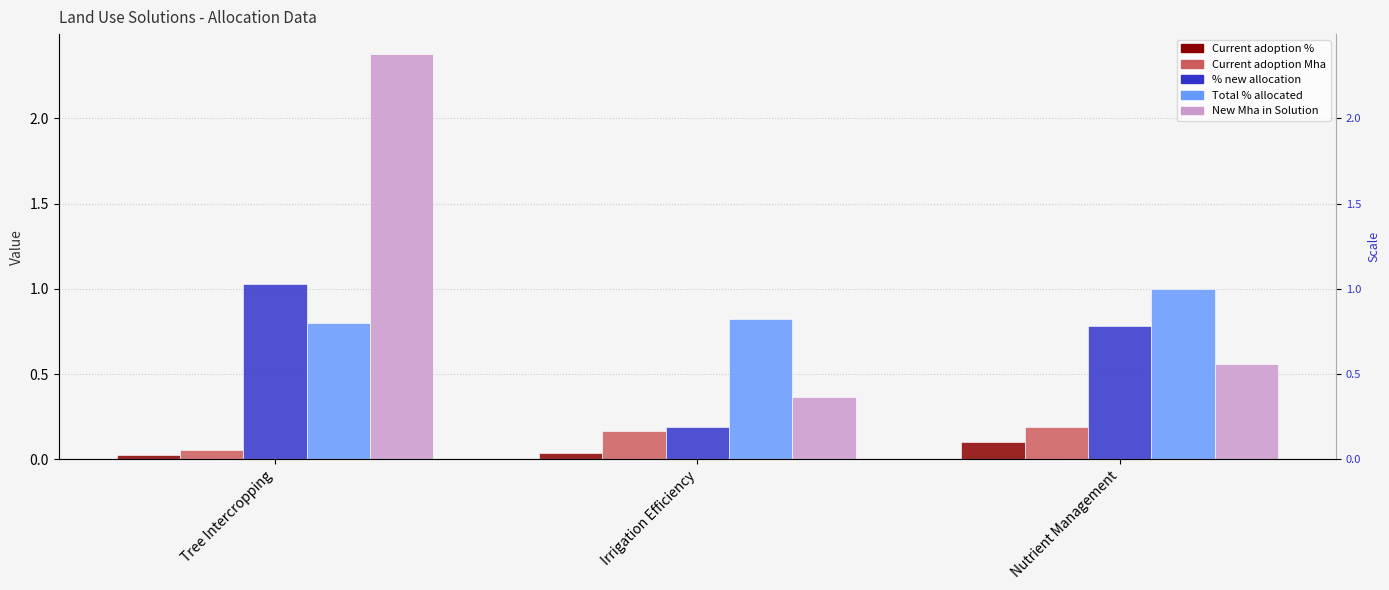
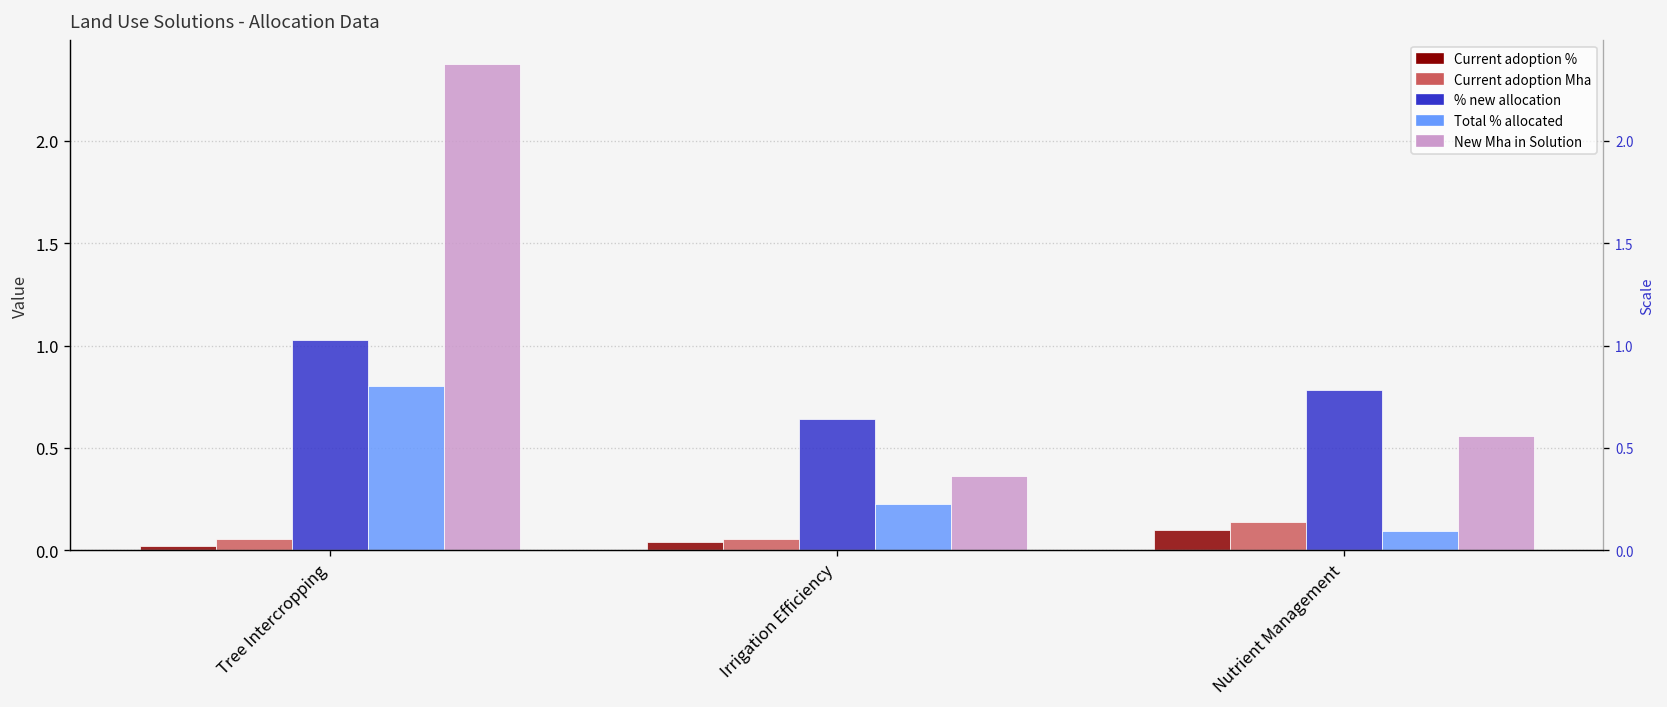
  {
    "Current adoption %": {
      "Tree Intercropping": 0.02,
      "Irrigation Efficiency": 0.04,
      "Nutrient Management": 0.10
    },
    "Current adoption Mha": {
      "Tree Intercropping": 0.05,
-     "Irrigation Efficiency": 0.17,
-     "Nutrient Management": 0.19
+     "Irrigation Efficiency": 0.05,
+     "Nutrient Management": 0.14
    },
    "% new allocation": {
      "Tree Intercropping": 1.03,
-     "Irrigation Efficiency": 0.19,
+     "Irrigation Efficiency": 0.64,
      "Nutrient Management": 0.78
    },
    "Total % allocated": {
      "Tree Intercropping": 0.80,
-     "Irrigation Efficiency": 0.82,
-     "Nutrient Management": 1.00
+     "Irrigation Efficiency": 0.23,
+     "Nutrient Management": 0.09
    },
    "New Mha in Solution": {
      "Tree Intercropping": 2.38,
      "Irrigation Efficiency": 0.36,
      "Nutrient Management": 0.56
    }
  }
